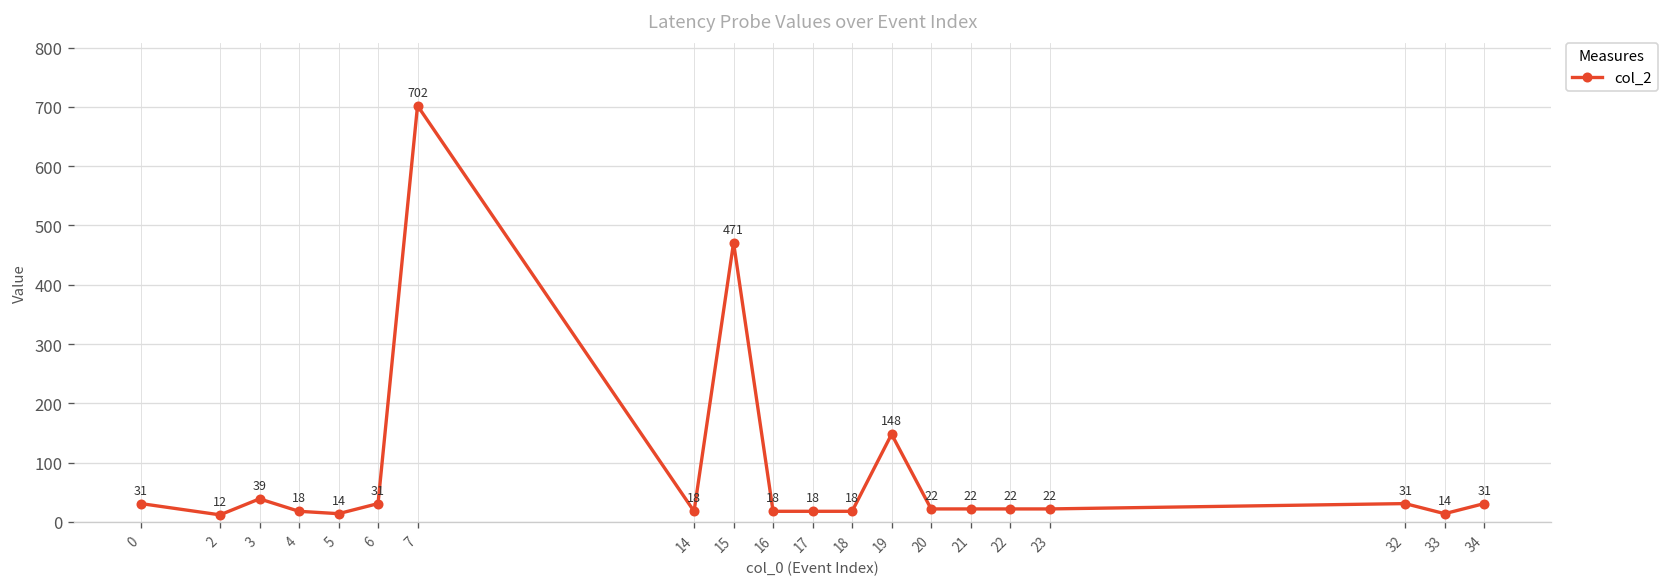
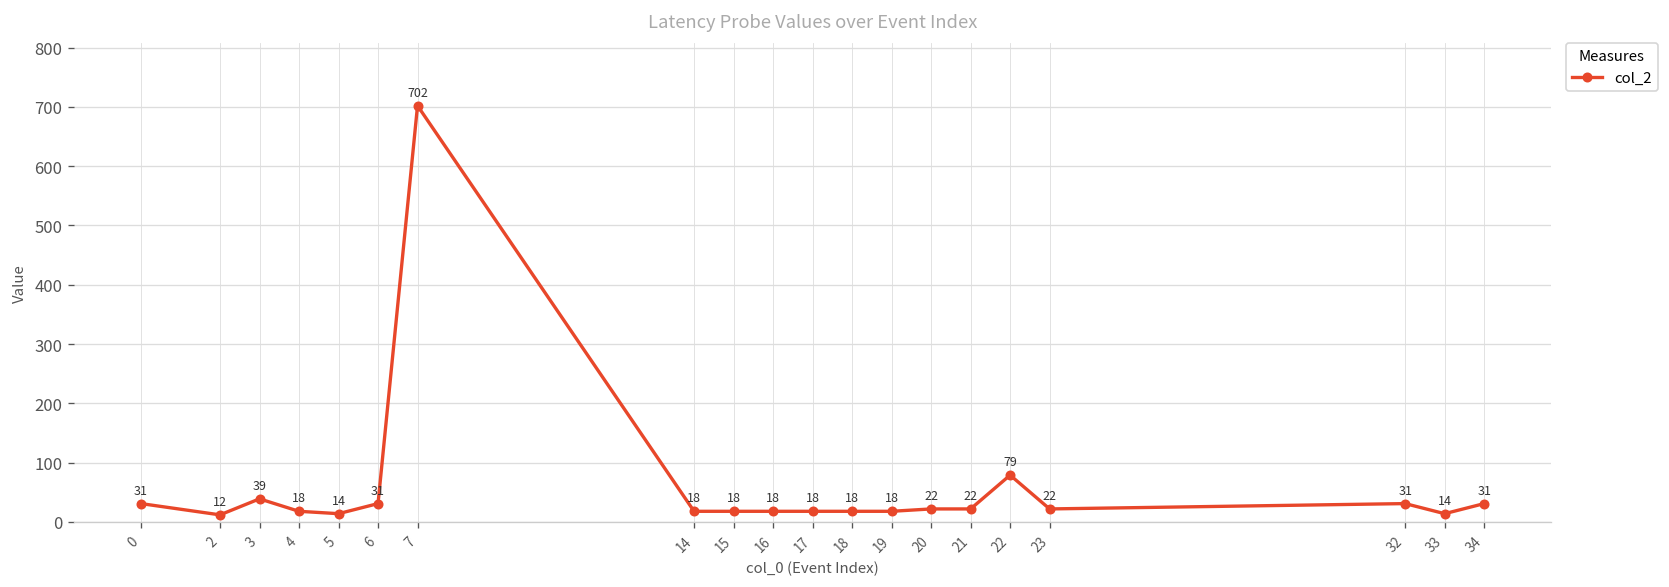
  {
    "0": 31,
    "2": 12,
    "3": 39,
    "4": 18,
    "5": 14,
    "6": 31,
    "7": 702,
    "14": 18,
-   "15": 471,
+   "15": 18,
    "16": 18,
    "17": 18,
    "18": 18,
-   "19": 148,
+   "19": 18,
    "20": 22,
    "21": 22,
-   "22": 22,
+   "22": 79,
    "23": 22,
    "32": 31,
    "33": 14,
    "34": 31
  }
